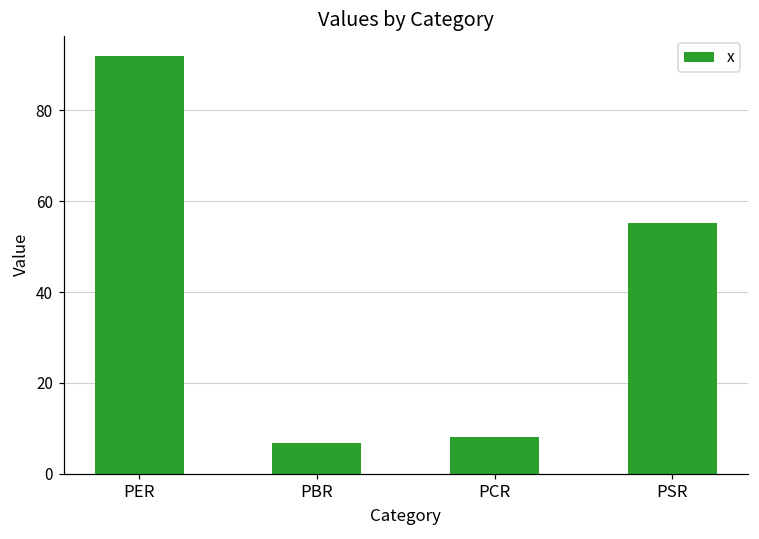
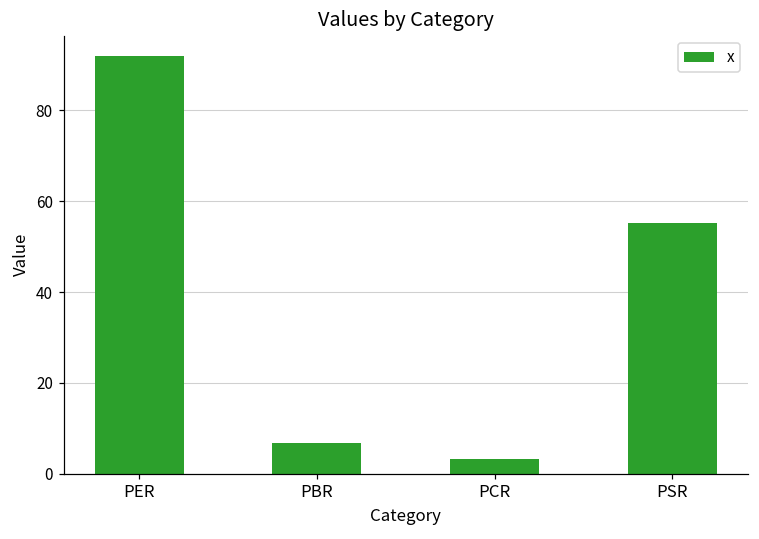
  {
    "PER": 92,
    "PBR": 7,
-   "PCR": 8,
+   "PCR": 3,
    "PSR": 55
  }
